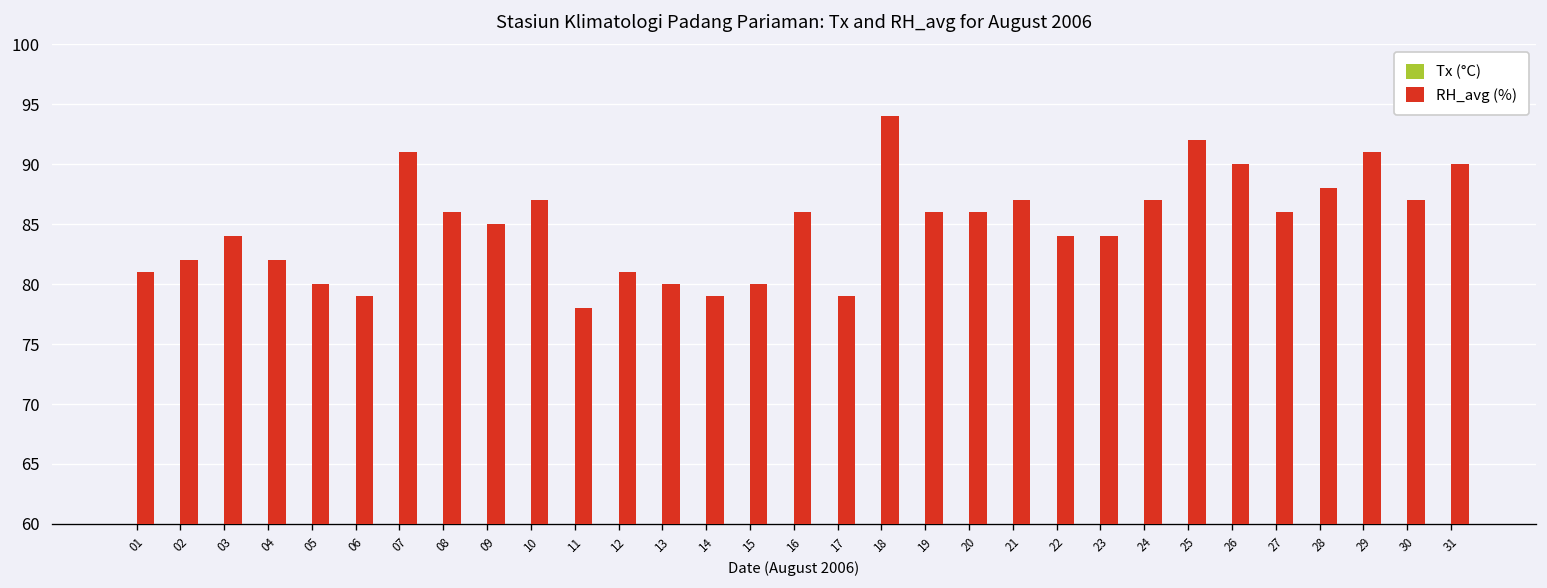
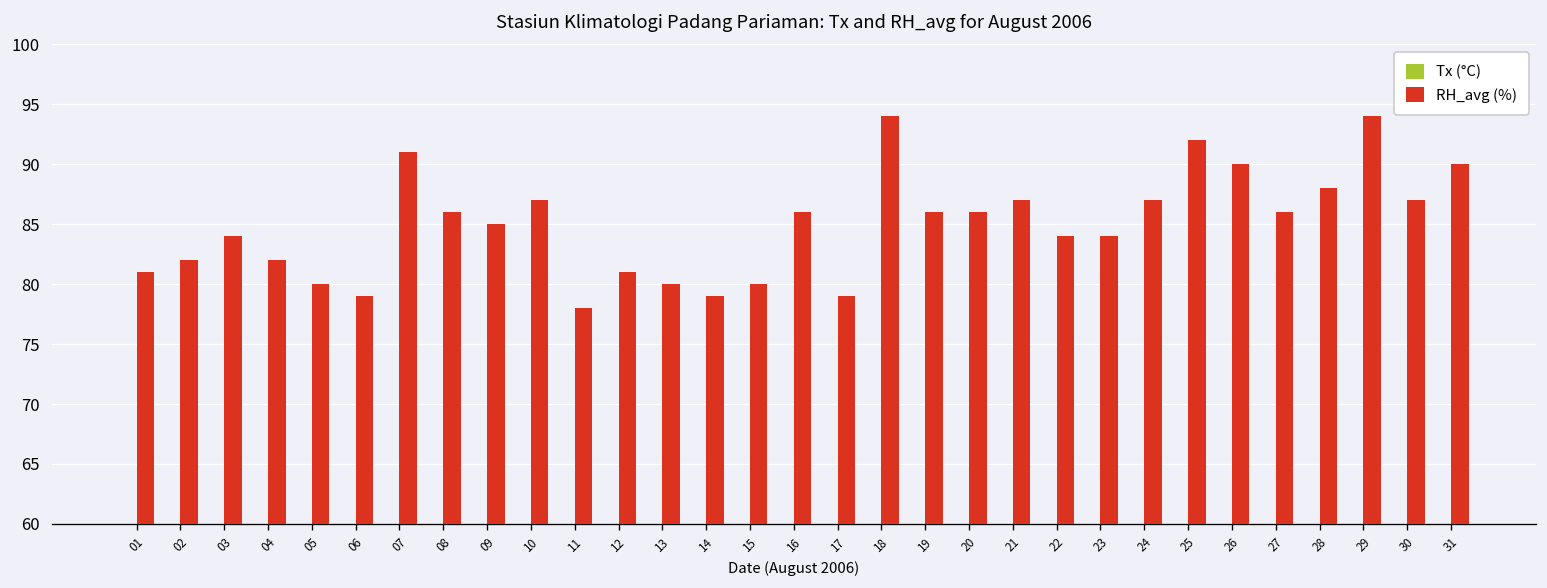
  {
    "RH_avg (%)": {
      "01": 81,
      "02": 82,
      "03": 84,
      "04": 82,
      "05": 80,
      "06": 79,
      "07": 91,
      "08": 86,
      "09": 85,
      "10": 87,
      "11": 78,
      "12": 81,
      "13": 80,
      "14": 79,
      "15": 80,
      "16": 86,
      "17": 79,
      "18": 94,
      "19": 86,
      "20": 86,
      "21": 87,
      "22": 84,
      "23": 84,
      "24": 87,
      "25": 92,
      "26": 90,
      "27": 86,
      "28": 88,
-     "29": 91,
+     "29": 94,
      "30": 87,
      "31": 90
    }
  }
